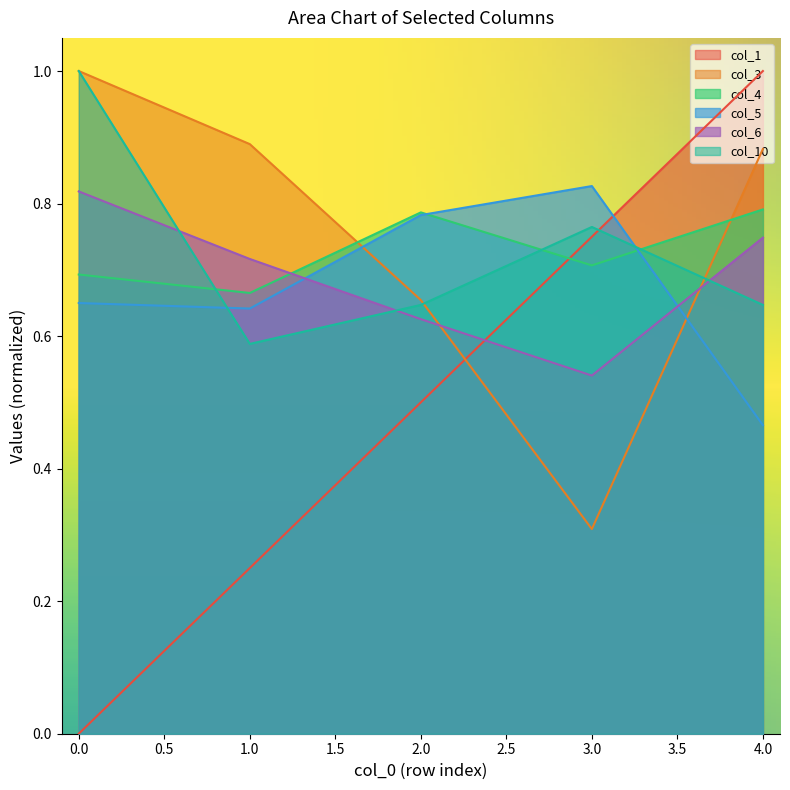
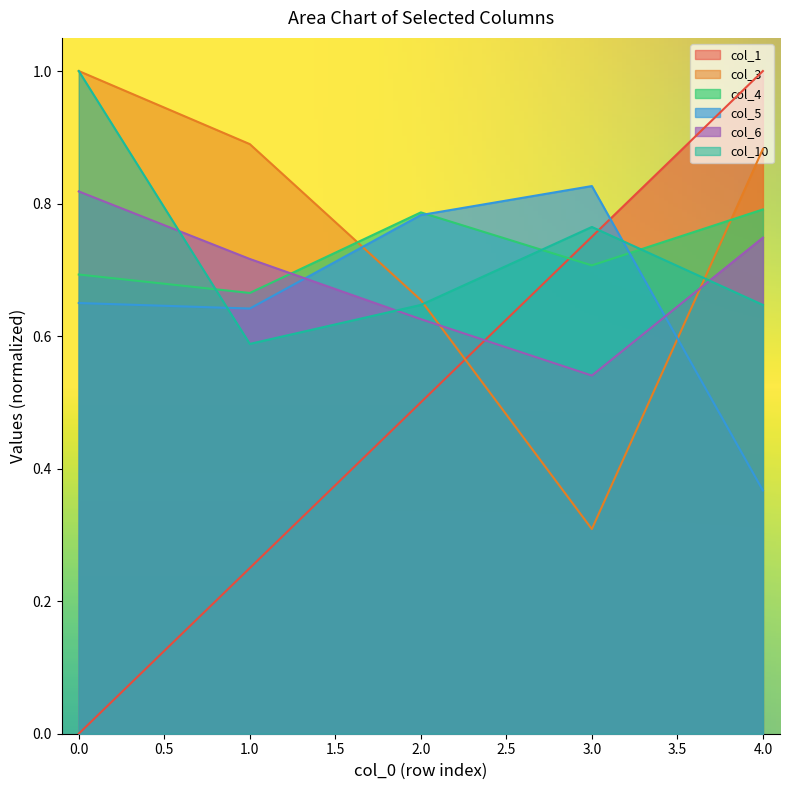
  {
    "col_5": {
      "0.0": 0.65,
      "1.0": 0.64,
      "2.0": 0.78,
      "3.0": 0.83,
-     "4.0": 0.47
+     "4.0": 0.37
    },
    "col_6": {
      "0.0": 0.82,
      "1.0": 0.72,
      "2.0": 0.63,
      "3.0": 0.54,
      "4.0": 0.75
    }
  }
